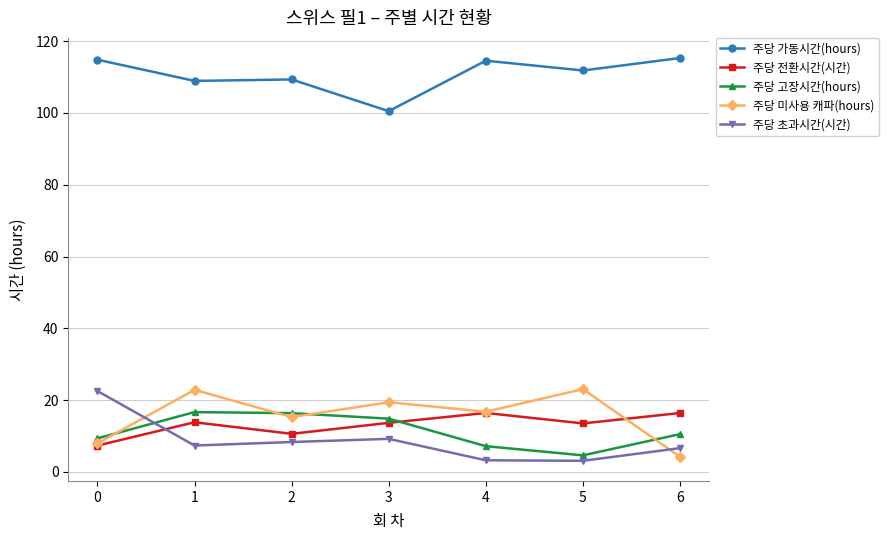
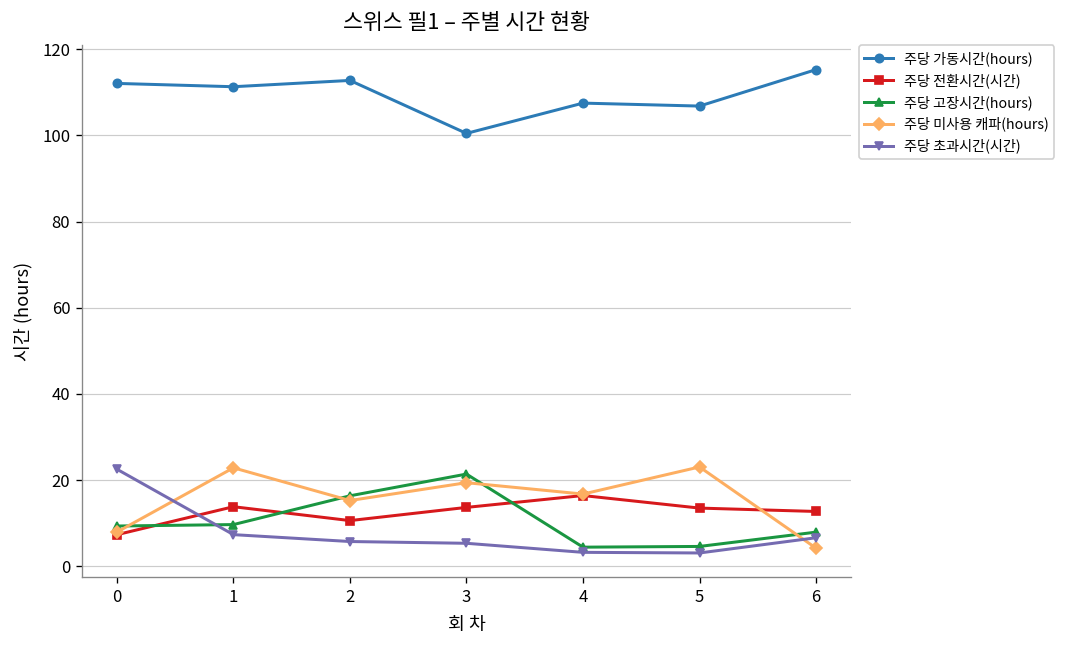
  {
    "주당 가동시간(hours)": {
-     "0": 115,
-     "1": 109,
-     "2": 109,
+     "0": 112,
+     "1": 111,
+     "2": 113,
      "3": 100,
-     "4": 115,
-     "5": 112,
+     "4": 108,
+     "5": 107,
      "6": 115
    },
    "주당 전환시간(시간)": {
      "1": 14,
      "2": 11,
      "3": 14,
      "5": 14,
-     "6": 16
+     "6": 13
    },
    "주당 고장시간(hours)": {
      "0": 9,
-     "1": 17,
+     "1": 10,
      "2": 16,
-     "3": 15,
-     "4": 7,
+     "3": 21,
+     "4": 4,
      "5": 5,
-     "6": 11
+     "6": 8
    },
    "주당 미사용 캐파(hours)": {
      "1": 23,
      "2": 15,
      "3": 19,
      "5": 23,
      "6": 4
    },
    "주당 초과시간(시간)": {
      "0": 23,
      "1": 7,
-     "2": 8,
-     "3": 9,
+     "2": 6,
+     "3": 5,
      "4": 3,
      "5": 3,
      "6": 7
    }
  }
